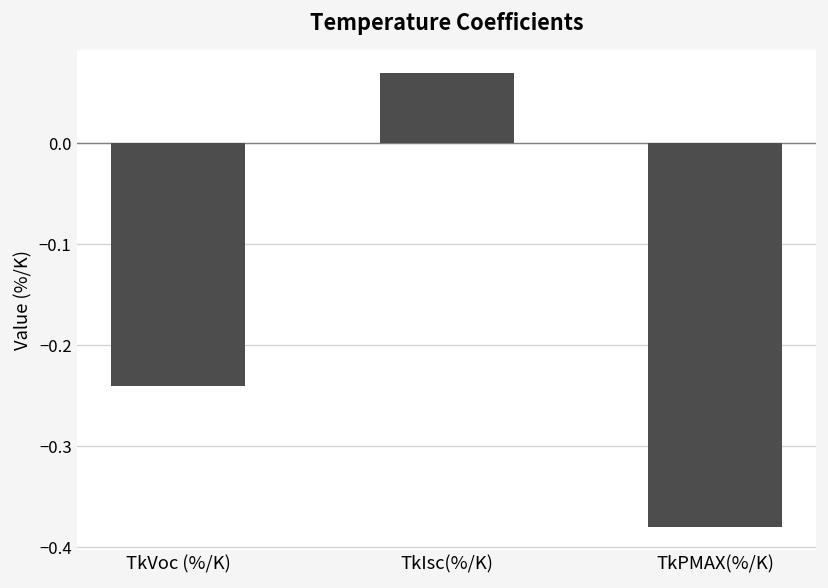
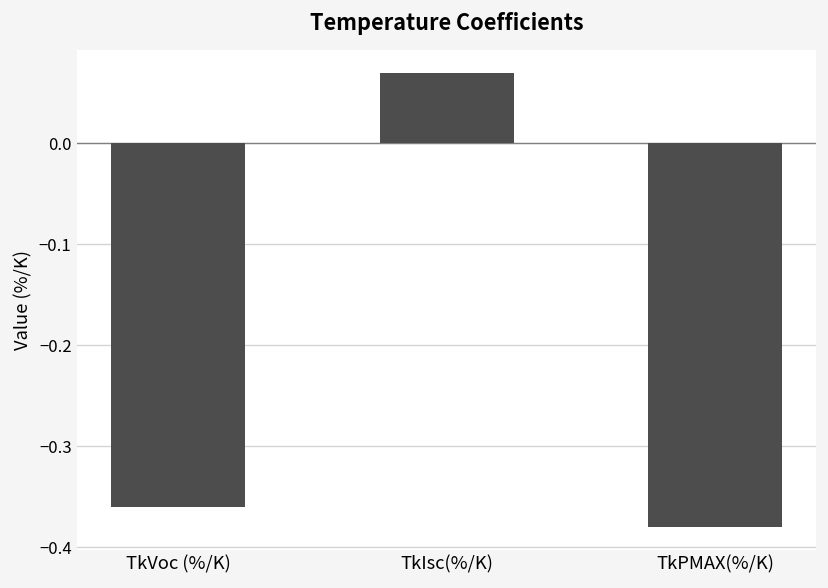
  {
-   "TkVoc (%/K)": -0.24,
+   "TkVoc (%/K)": -0.36,
    "TkIsc(%/K)": 0.07,
    "TkPMAX(%/K)": -0.38
  }
